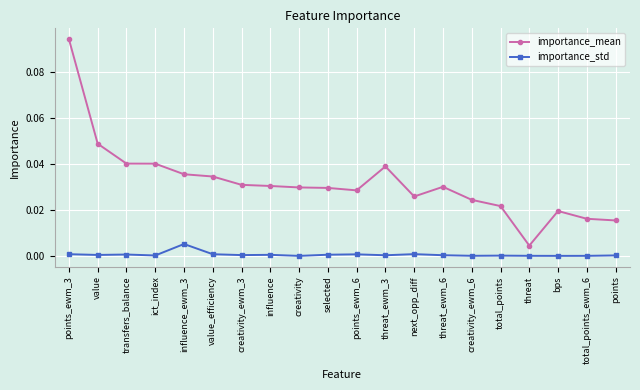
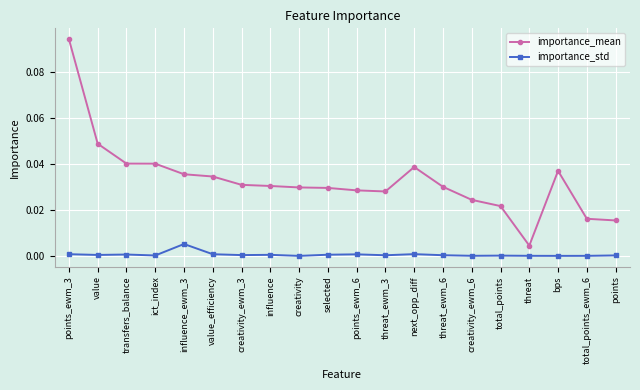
  {
    "importance_mean": {
      "points_ewm_3": 0.094,
      "value": 0.049,
      "transfers_balance": 0.040,
      "ict_index": 0.040,
      "influence_ewm_3": 0.036,
      "value_efficiency": 0.035,
      "creativity_ewm_3": 0.031,
      "influence": 0.031,
      "creativity": 0.030,
      "selected": 0.030,
      "points_ewm_6": 0.029,
-     "threat_ewm_3": 0.039,
-     "next_opp_diff": 0.026,
+     "threat_ewm_3": 0.028,
+     "next_opp_diff": 0.039,
      "threat_ewm_6": 0.030,
      "creativity_ewm_6": 0.025,
      "total_points": 0.022,
      "threat": 0.005,
-     "bps": 0.020,
+     "bps": 0.037,
      "total_points_ewm_6": 0.016,
      "points": 0.016
    },
    "importance_std": {
      "points_ewm_3": 0.001,
      "value": 0.001,
      "transfers_balance": 0.001,
      "ict_index": 0.000,
      "influence_ewm_3": 0.005,
      "value_efficiency": 0.001,
      "creativity_ewm_3": 0.001,
      "influence": 0.001,
      "creativity": 0.000,
      "selected": 0.001,
      "points_ewm_6": 0.001,
      "threat_ewm_3": 0.001,
      "next_opp_diff": 0.001,
      "threat_ewm_6": 0.001,
      "creativity_ewm_6": 0.000,
      "total_points": 0.000,
      "threat": 0.000,
      "bps": 0.000,
      "total_points_ewm_6": 0.000,
      "points": 0.000
    }
  }
